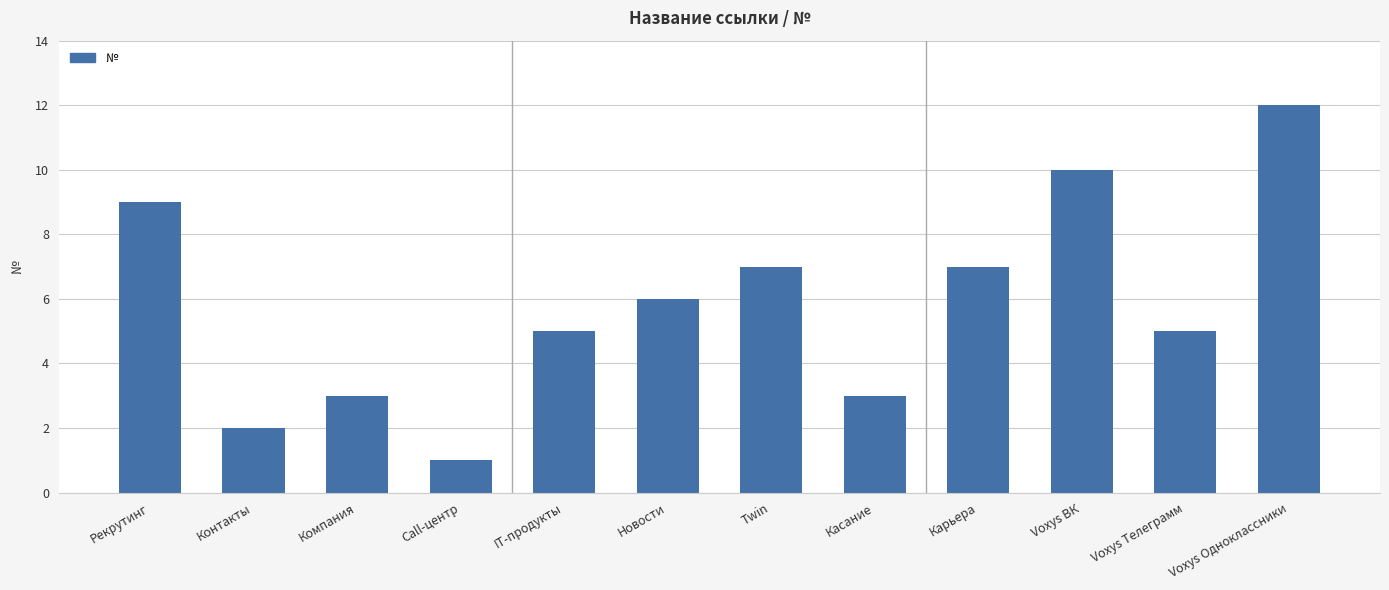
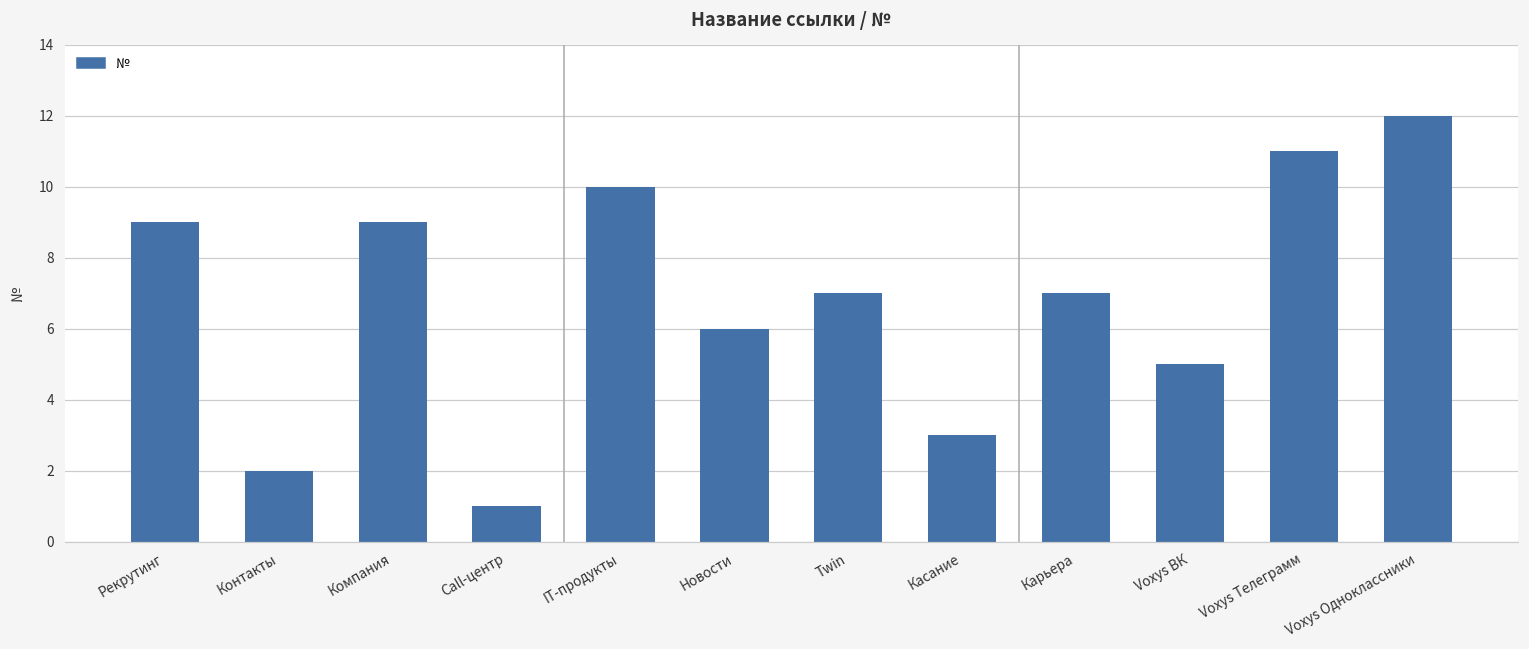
  {
    "Рекрутинг": 9,
    "Контакты": 2,
-   "Компания": 3,
+   "Компания": 9,
    "Call-центр": 1,
-   "IT-продукты": 5,
+   "IT-продукты": 10,
    "Новости": 6,
    "Twin": 7,
    "Касание": 3,
    "Карьера": 7,
-   "Voxys ВК": 10,
-   "Voxys Телеграмм": 5,
+   "Voxys ВК": 5,
+   "Voxys Телеграмм": 11,
    "Voxys Одноклассники": 12
  }
